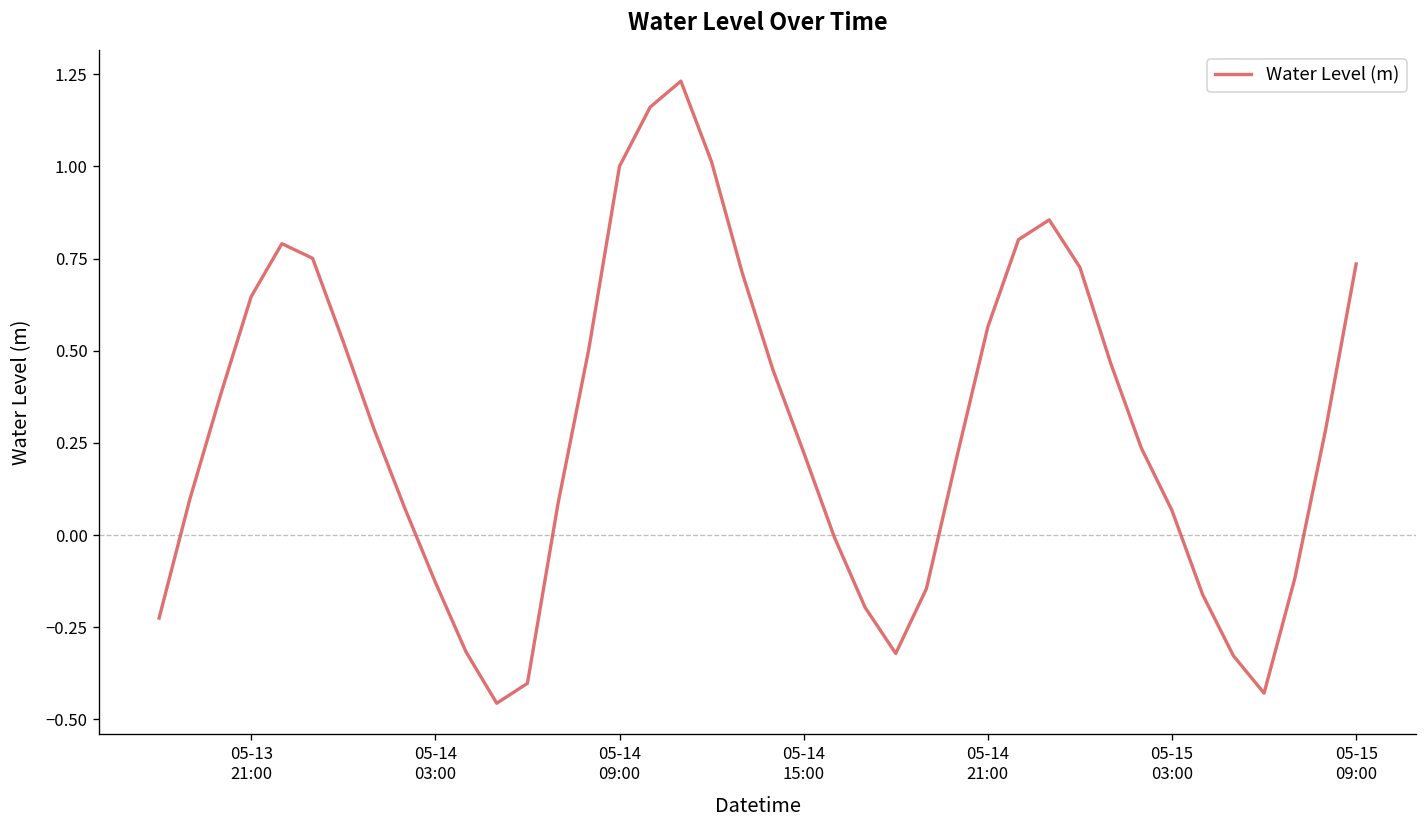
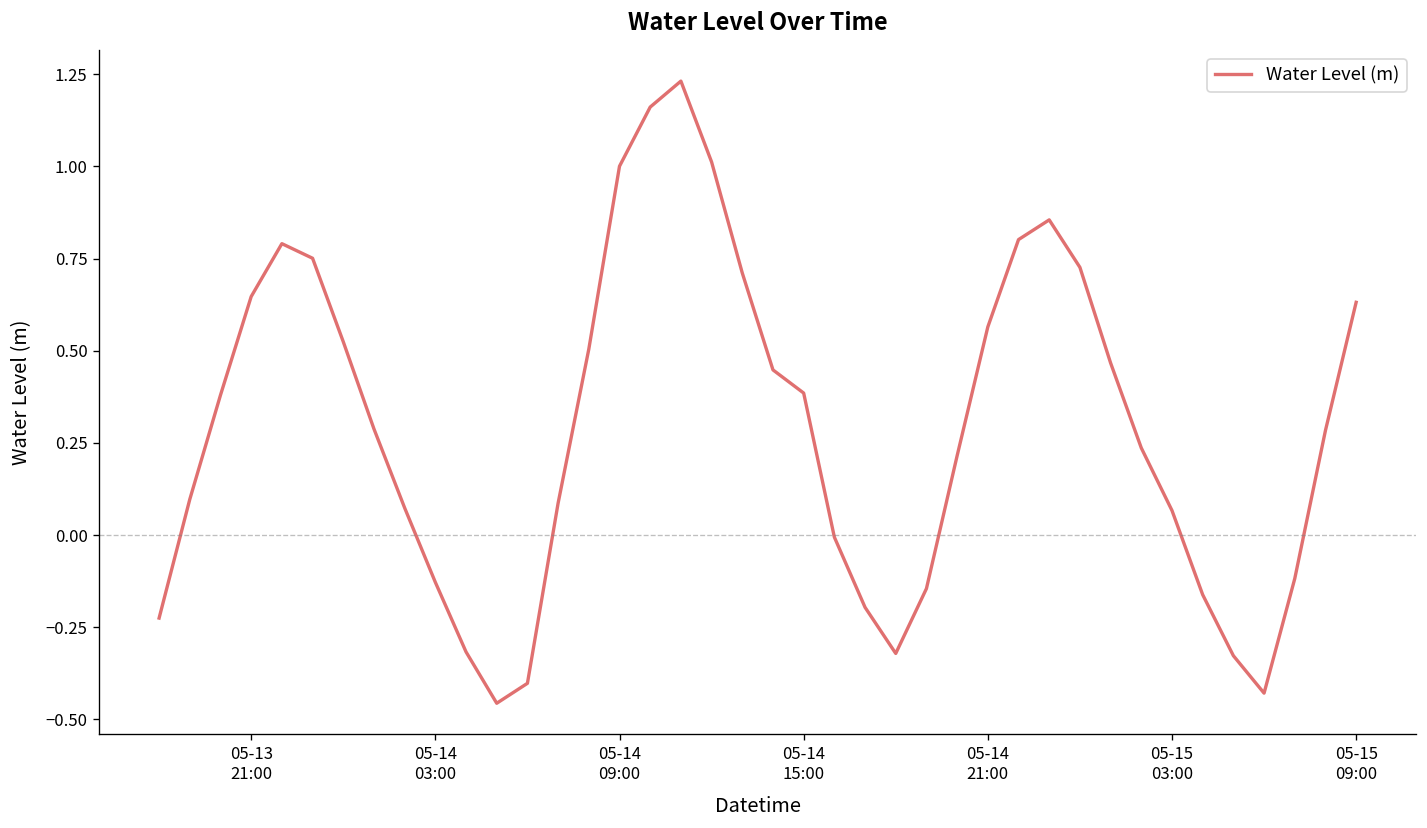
  {
    "05-13 21:00": 0.65,
    "05-14 03:00": -0.13,
    "05-14 09:00": 1.00,
-   "05-14 15:00": 0.22,
+   "05-14 15:00": 0.39,
    "05-14 21:00": 0.56,
    "05-15 03:00": 0.07,
-   "05-15 09:00": 0.74
+   "05-15 09:00": 0.63
  }
